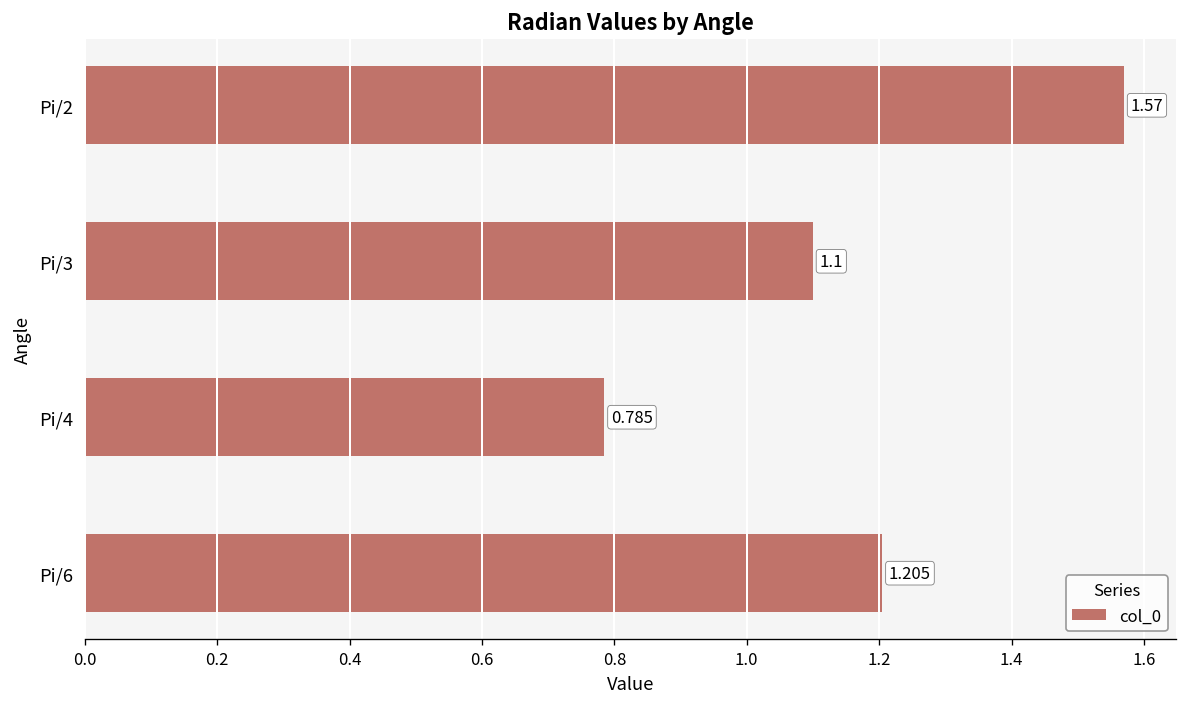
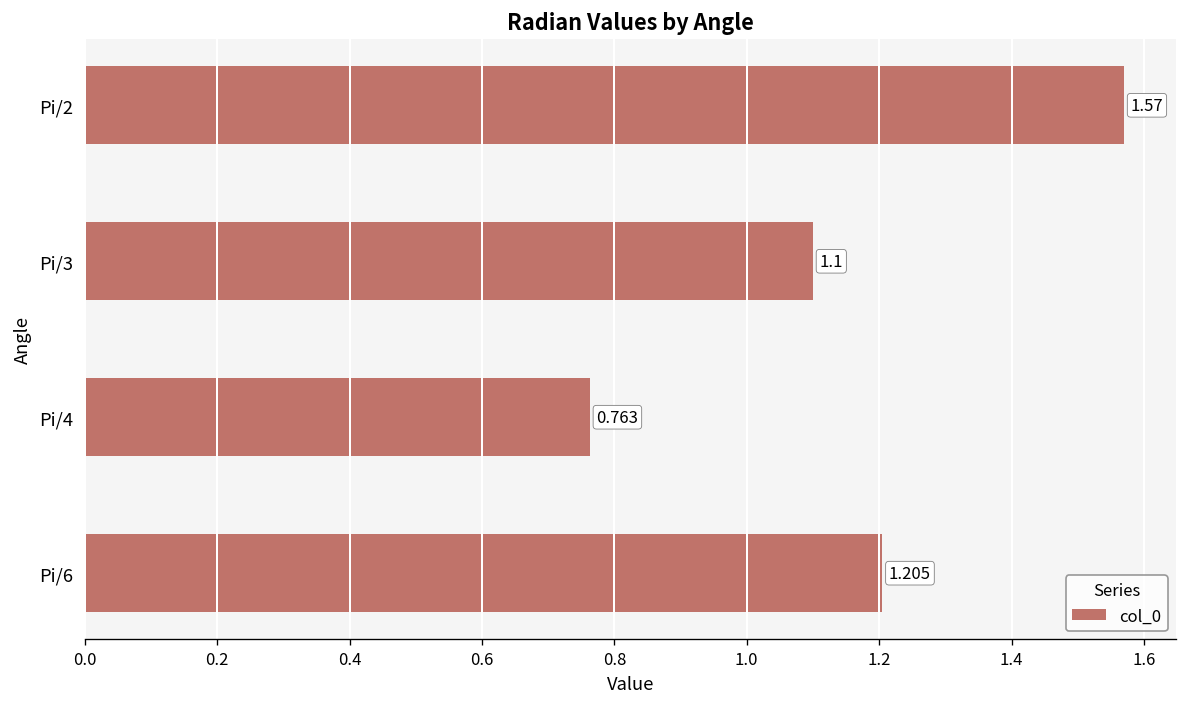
  {
-   "Pi/4": 0.785
+   "Pi/4": 0.763
  }
